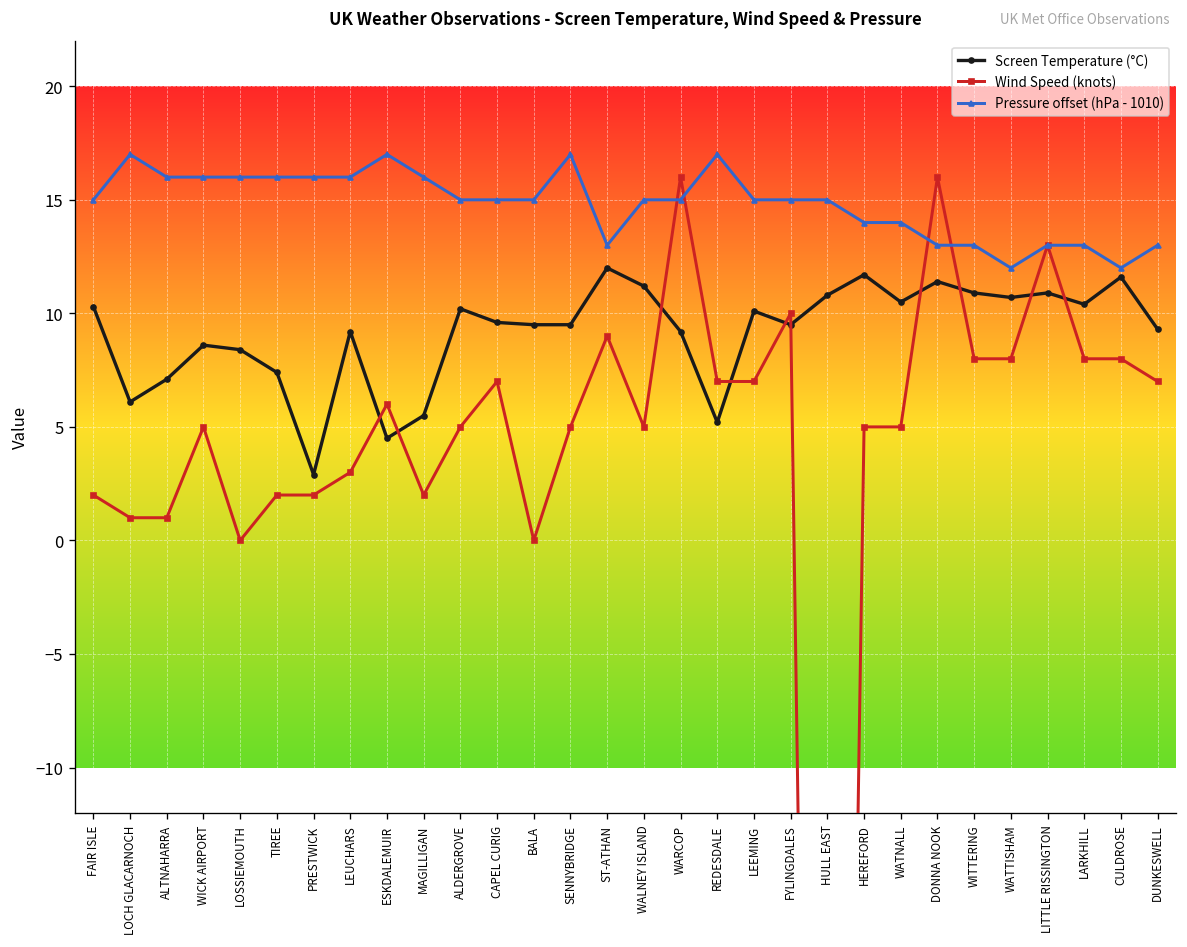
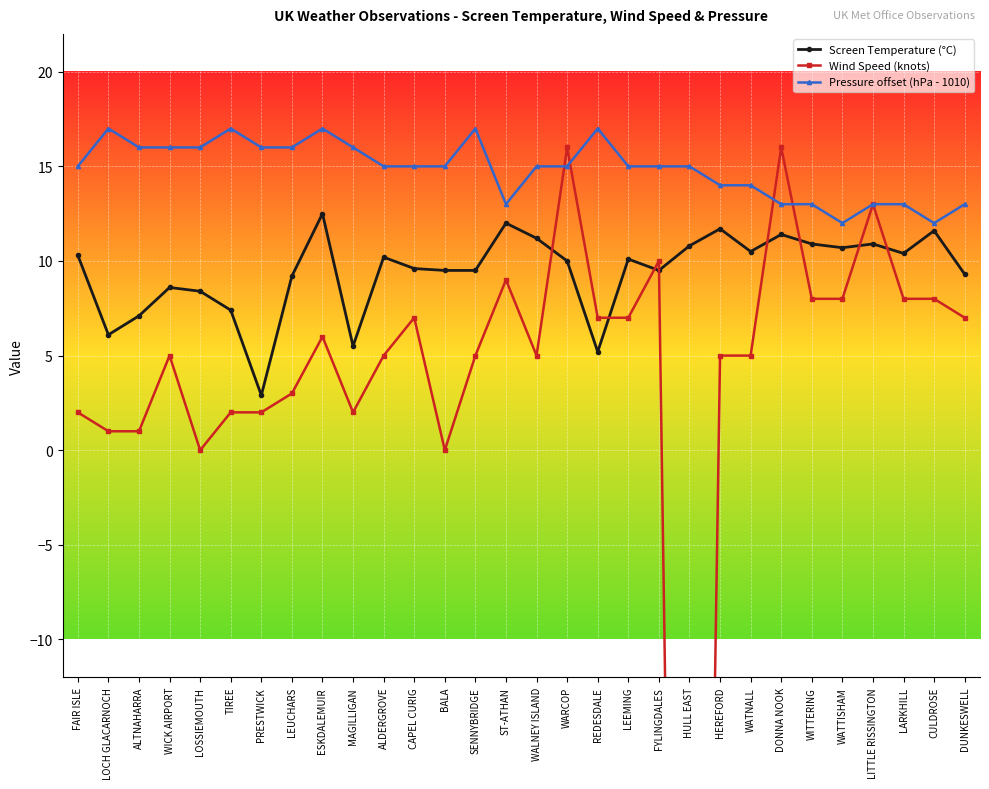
  {
    "Screen Temperature (°C)": {
      "FAIR ISLE": 10.3,
      "LOCH GLACARNOCH": 6.1,
      "ALTNAHARRA": 7.1,
      "WICK AIRPORT": 8.6,
      "LOSSIEMOUTH": 8.4,
      "TIREE": 7.4,
      "PRESTWICK": 2.9,
      "LEUCHARS": 9.2,
-     "ESKDALEMUIR": 4.5,
+     "ESKDALEMUIR": 12.5,
      "MAGILLIGAN": 5.5,
      "ALDERGROVE": 10.2,
      "CAPEL CURIG": 9.6,
      "BALA": 9.5,
      "SENNYBRIDGE": 9.5,
      "ST-ATHAN": 12.0,
      "WALNEY ISLAND": 11.2,
-     "WARCOP": 9.2,
+     "WARCOP": 10.0,
      "REDESDALE": 5.2,
      "LEEMING": 10.1,
      "FYLINGDALES": 9.5,
      "HULL EAST": 10.8,
      "HEREFORD": 11.7,
      "WATNALL": 10.5,
      "DONNA NOOK": 11.4,
      "WITTERING": 10.9,
      "WATTISHAM": 10.7,
      "LITTLE RISSINGTON": 10.9,
      "LARKHILL": 10.4,
      "CULDROSE": 11.6,
      "DUNKESWELL": 9.3
    },
    "Wind Speed (knots)": {
      "FAIR ISLE": 2.0,
      "LOCH GLACARNOCH": 1.0,
      "ALTNAHARRA": 1.0,
      "WICK AIRPORT": 5.0,
      "LOSSIEMOUTH": 0.0,
      "TIREE": 2.0,
      "PRESTWICK": 2.0,
      "LEUCHARS": 3.0,
      "ESKDALEMUIR": 6.0,
      "MAGILLIGAN": 2.0,
      "ALDERGROVE": 5.0,
      "CAPEL CURIG": 7.0,
      "BALA": 0.0,
      "SENNYBRIDGE": 5.0,
      "ST-ATHAN": 9.0,
      "WALNEY ISLAND": 5.0,
      "WARCOP": 16.0,
      "REDESDALE": 7.0,
      "LEEMING": 7.0,
      "FYLINGDALES": 10.0,
      "HEREFORD": 5.0,
      "WATNALL": 5.0,
      "DONNA NOOK": 16.0,
      "WITTERING": 8.0,
      "WATTISHAM": 8.0,
      "LARKHILL": 8.0,
      "CULDROSE": 8.0,
      "DUNKESWELL": 7.0
    },
    "Pressure offset (hPa - 1010)": {
      "FAIR ISLE": 15.0,
      "LOCH GLACARNOCH": 17.0,
      "ALTNAHARRA": 16.0,
      "WICK AIRPORT": 16.0,
      "LOSSIEMOUTH": 16.0,
-     "TIREE": 16.0,
+     "TIREE": 17.0,
      "PRESTWICK": 16.0,
      "LEUCHARS": 16.0,
      "ESKDALEMUIR": 17.0,
      "MAGILLIGAN": 16.0,
      "ALDERGROVE": 15.0,
      "CAPEL CURIG": 15.0,
      "BALA": 15.0,
      "SENNYBRIDGE": 17.0,
      "ST-ATHAN": 13.0,
      "WALNEY ISLAND": 15.0,
      "WARCOP": 15.0,
      "REDESDALE": 17.0,
      "LEEMING": 15.0,
      "FYLINGDALES": 15.0,
      "HULL EAST": 15.0,
      "HEREFORD": 14.0,
      "WATNALL": 14.0,
      "DONNA NOOK": 13.0,
      "WITTERING": 13.0,
      "WATTISHAM": 12.0,
      "LARKHILL": 13.0,
      "CULDROSE": 12.0,
      "DUNKESWELL": 13.0
    }
  }
